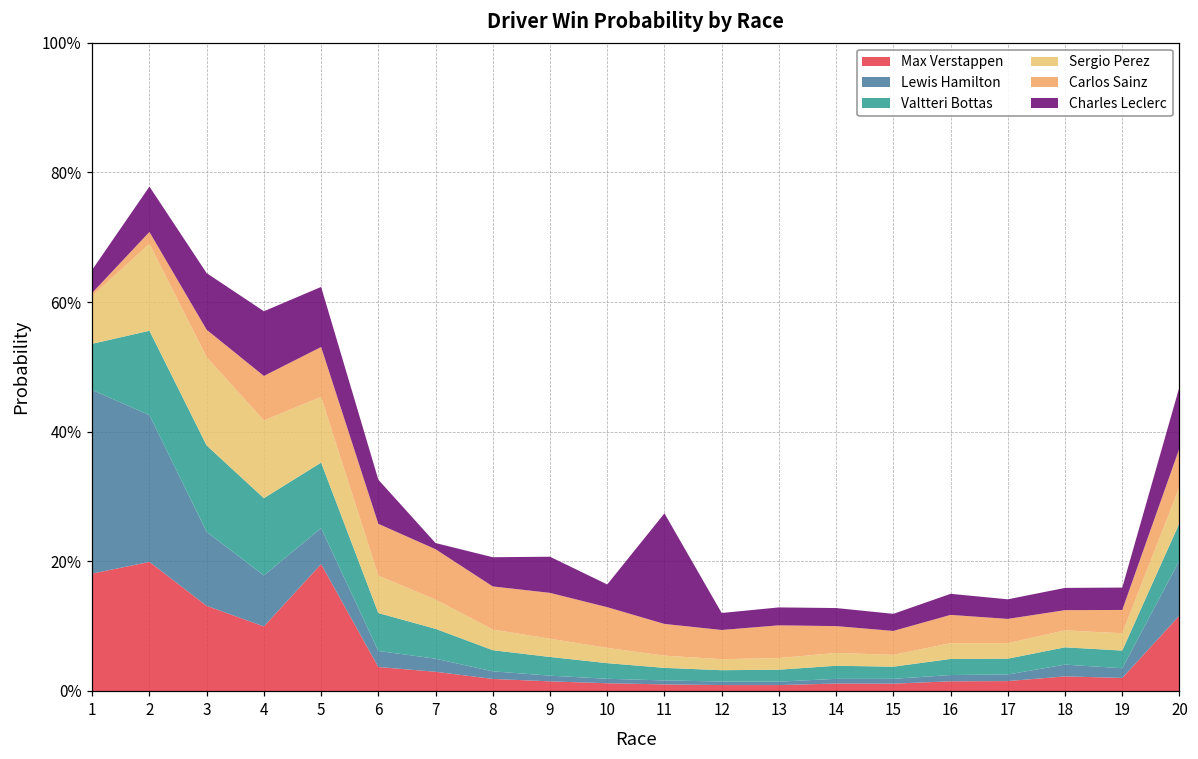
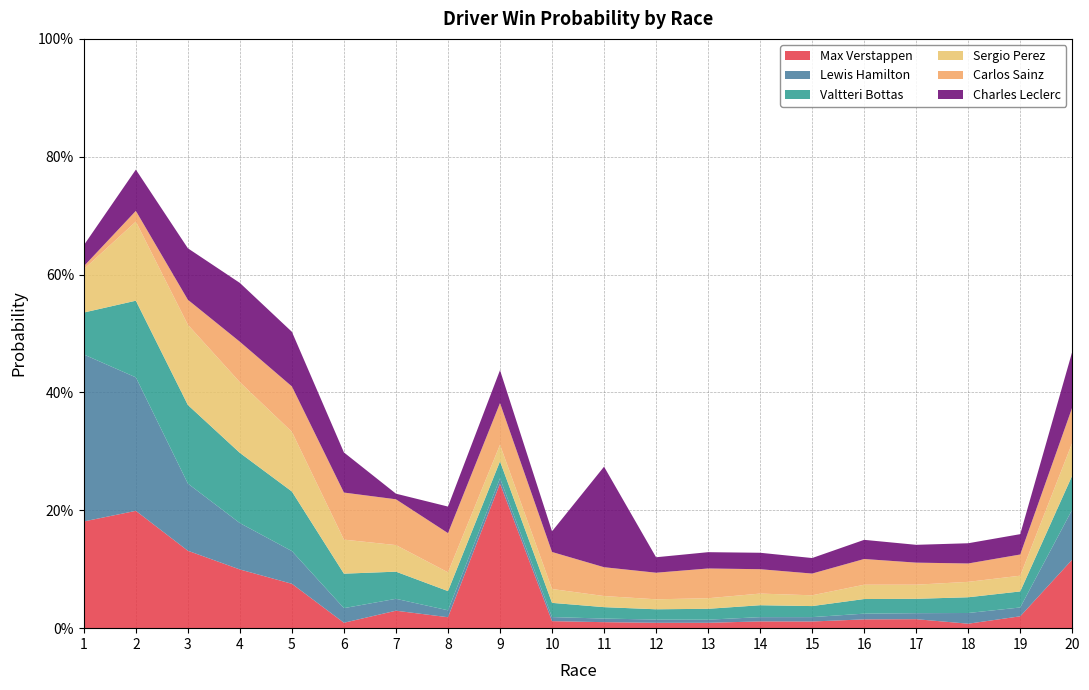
  {
    "Max Verstappen": {
      "1": "18%",
      "2": "20%",
      "3": "13%",
      "4": "10%",
-     "5": "20%",
-     "6": "4%",
+     "5": "8%",
+     "6": "1%",
      "7": "3%",
      "8": "2%",
-     "9": "1%",
+     "9": "25%",
      "10": "1%",
      "11": "1%",
      "12": "1%",
      "13": "1%",
      "14": "1%",
      "15": "1%",
      "16": "1%",
      "17": "2%",
-     "18": "2%",
+     "18": "1%",
      "19": "2%",
      "20": "12%"
    },
    "Charles Leclerc": {
      "1": "4%",
      "2": "7%",
      "3": "9%",
      "4": "10%",
      "5": "9%",
      "6": "7%",
      "7": "1%",
      "8": "5%",
      "9": "6%",
      "10": "4%",
      "11": "17%",
      "12": "3%",
      "13": "3%",
      "14": "3%",
      "15": "3%",
      "16": "3%",
      "17": "3%",
      "18": "3%",
      "19": "3%",
      "20": "9%"
    }
  }
